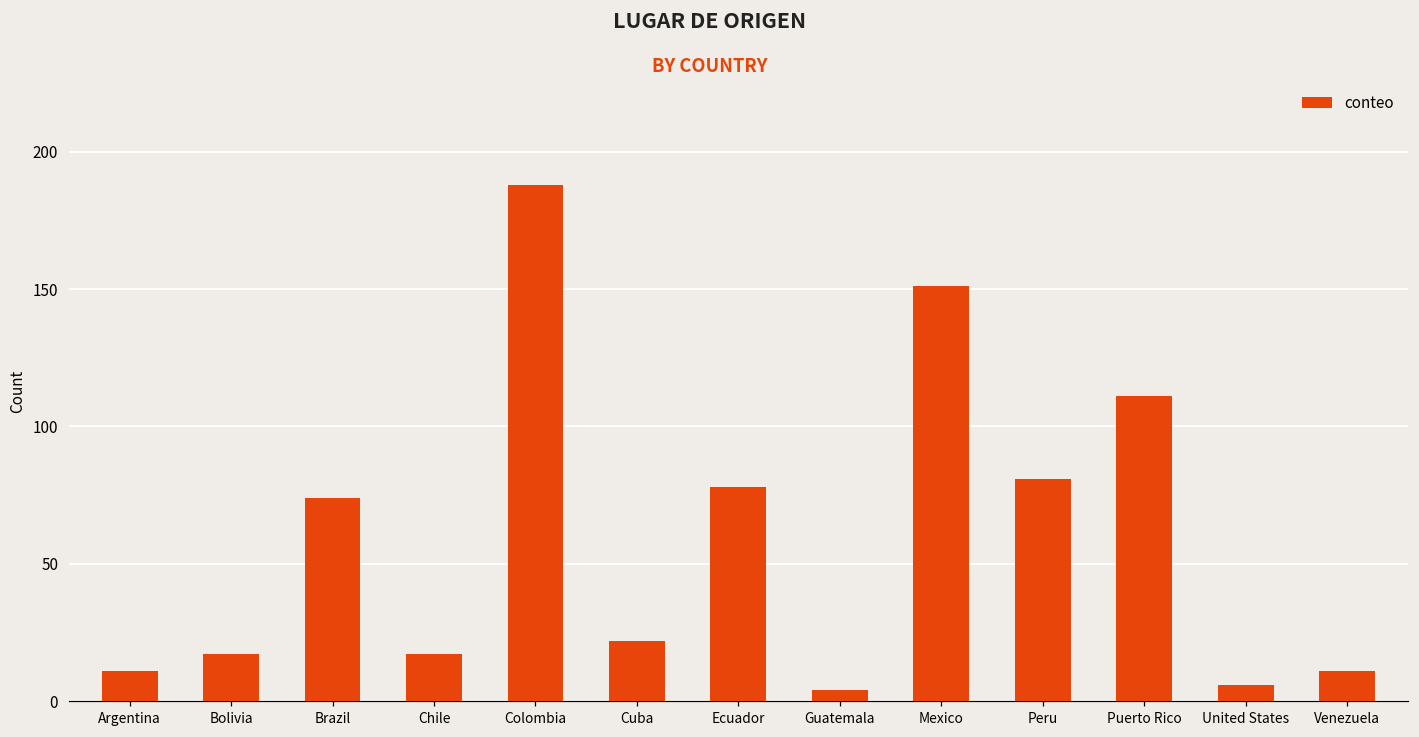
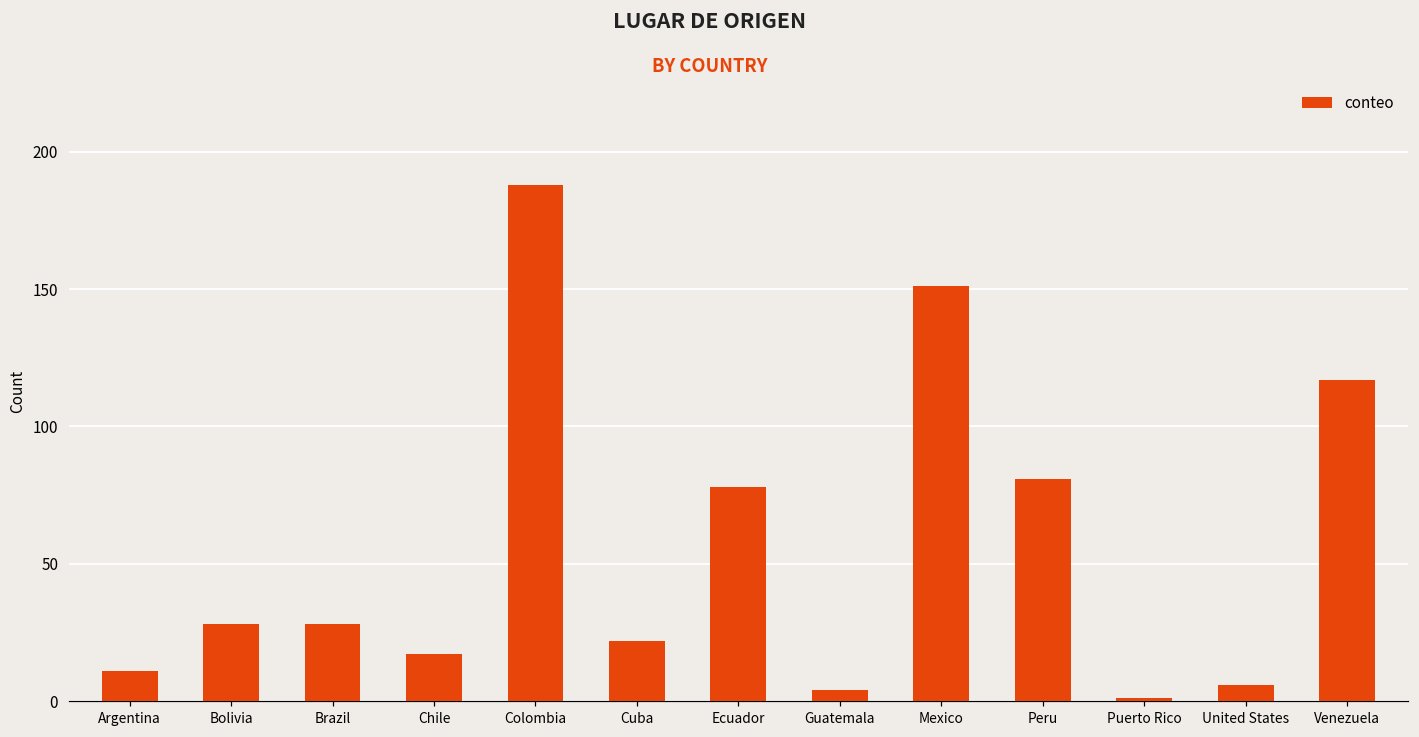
  {
    "Argentina": 11,
-   "Bolivia": 17,
-   "Brazil": 74,
+   "Bolivia": 28,
+   "Brazil": 28,
    "Chile": 17,
    "Colombia": 188,
    "Cuba": 22,
    "Ecuador": 78,
    "Guatemala": 4,
    "Mexico": 151,
    "Peru": 81,
-   "Puerto Rico": 111,
+   "Puerto Rico": 1,
    "United States": 6,
-   "Venezuela": 11
+   "Venezuela": 117
  }
